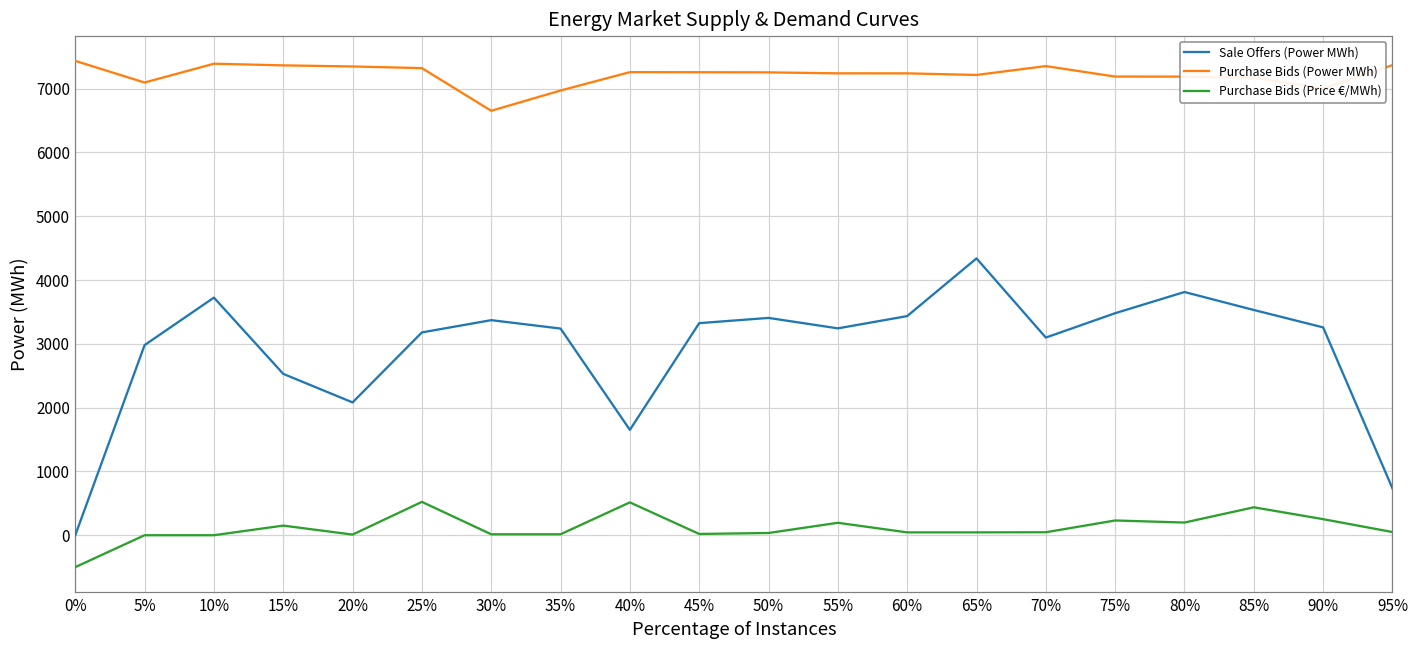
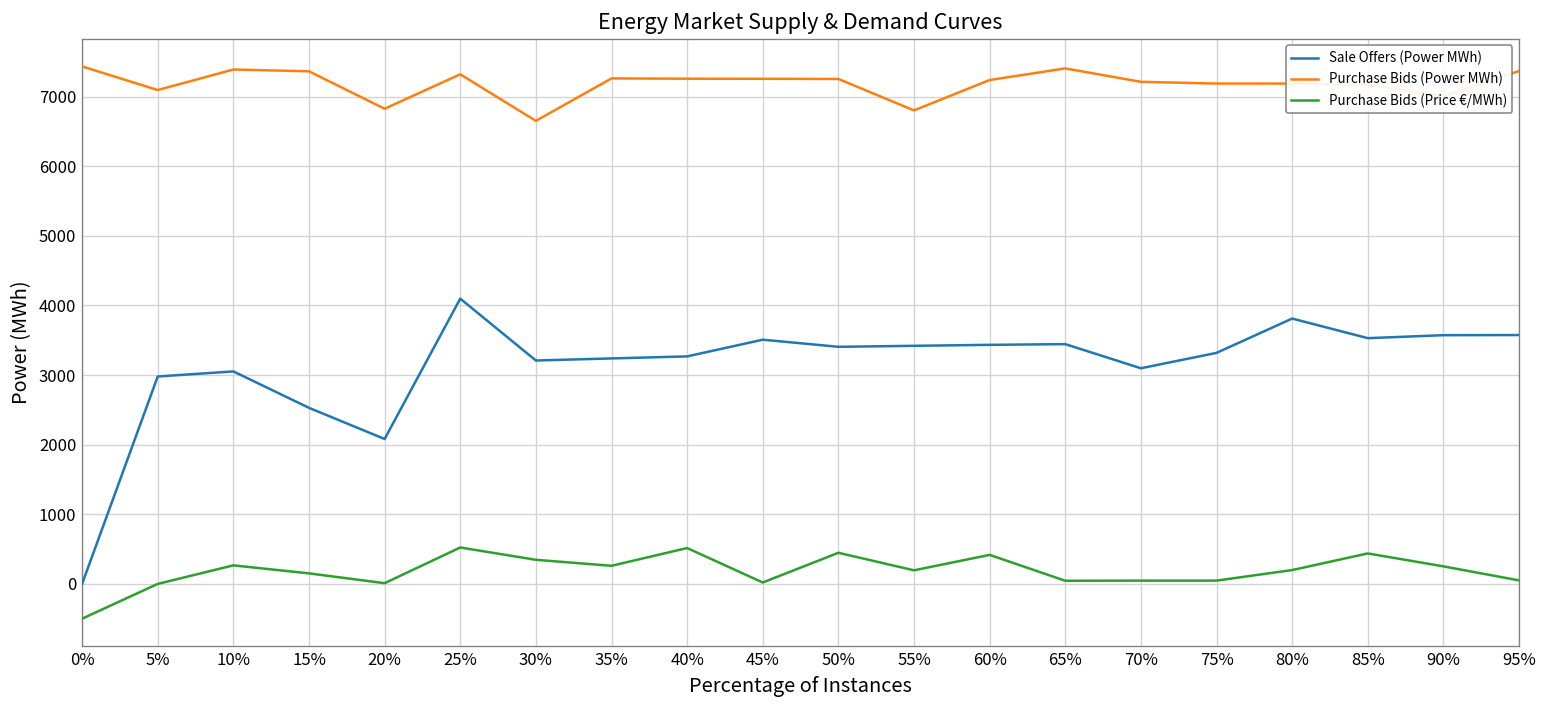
  {
    "Sale Offers (Power MWh)": {
      "0%": 0,
      "5%": 3000,
-     "10%": 3700,
+     "10%": 3100,
      "15%": 2500,
      "20%": 2100,
-     "25%": 3200,
-     "30%": 3400,
+     "25%": 4100,
+     "30%": 3200,
      "35%": 3200,
-     "40%": 1700,
-     "45%": 3300,
+     "40%": 3300,
+     "45%": 3500,
      "50%": 3400,
-     "55%": 3200,
+     "55%": 3400,
      "60%": 3400,
-     "65%": 4300,
+     "65%": 3400,
      "70%": 3100,
-     "75%": 3500,
+     "75%": 3300,
      "80%": 3800,
      "85%": 3500,
-     "90%": 3300,
-     "95%": 700
+     "90%": 3600,
+     "95%": 3600
    },
    "Purchase Bids (Power MWh)": {
      "0%": 7400,
      "5%": 7100,
      "10%": 7400,
      "15%": 7400,
-     "20%": 7300,
+     "20%": 6800,
      "25%": 7300,
      "30%": 6700,
-     "35%": 7000,
+     "35%": 7300,
      "40%": 7300,
      "45%": 7300,
      "50%": 7300,
-     "55%": 7200,
+     "55%": 6800,
      "60%": 7200,
-     "65%": 7200,
-     "70%": 7400,
+     "65%": 7400,
+     "70%": 7200,
      "75%": 7200,
      "95%": 7400
    },
    "Purchase Bids (Price €/MWh)": {
      "0%": -500,
      "5%": 0,
-     "10%": 0,
+     "10%": 300,
      "15%": 200,
      "20%": 0,
      "25%": 500,
-     "30%": 0,
-     "35%": 0,
+     "30%": 300,
+     "35%": 300,
      "40%": 500,
      "45%": 0,
-     "50%": 0,
+     "50%": 400,
      "55%": 200,
-     "60%": 0,
+     "60%": 400,
      "65%": 0,
      "70%": 0,
-     "75%": 200,
+     "75%": 0,
      "80%": 200,
      "85%": 400,
      "90%": 300,
      "95%": 100
    }
  }
